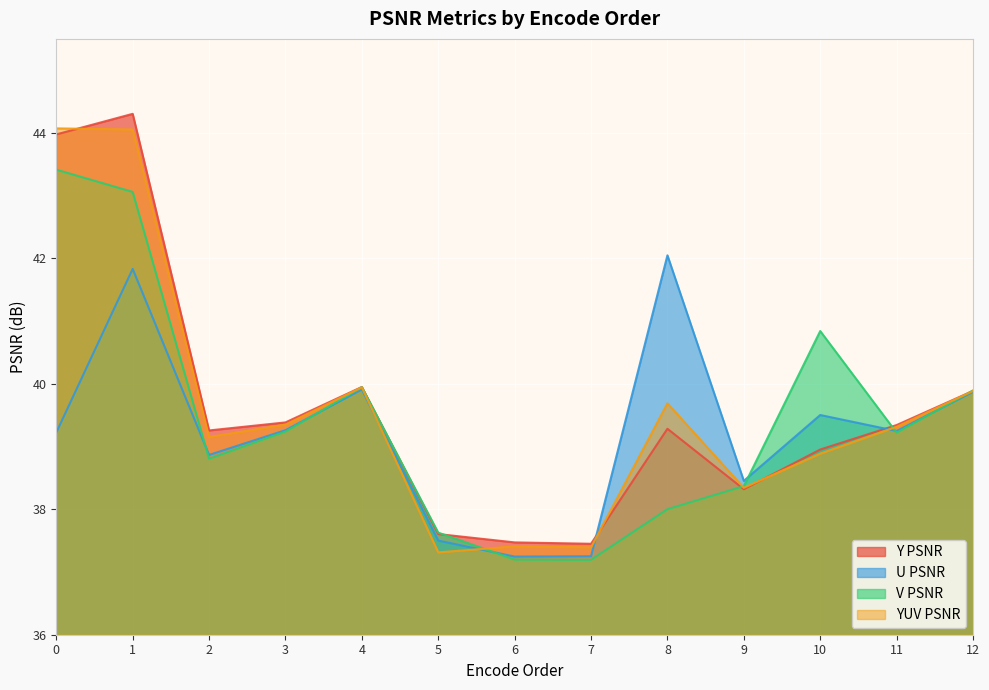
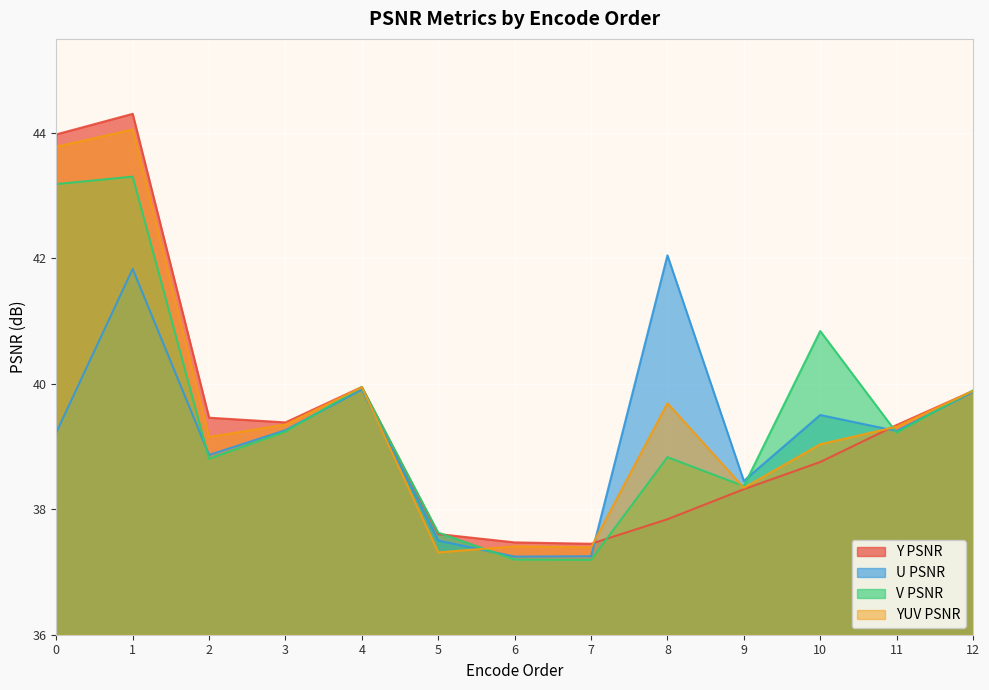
  {
    "Y PSNR": {
      "0": 44.0,
      "1": 44.3,
-     "2": 39.3,
+     "2": 39.5,
      "6": 37.5,
      "7": 37.5,
-     "8": 39.3,
-     "10": 39.0
+     "8": 37.8,
+     "10": 38.8
    },
    "U PSNR": {
      "0": 39.2,
      "1": 41.8,
      "2": 38.9,
      "5": 37.5,
      "6": 37.2,
      "7": 37.3,
      "8": 42.0,
      "9": 38.5,
      "10": 39.5
    },
    "V PSNR": {
-     "0": 43.4,
-     "1": 43.1,
+     "0": 43.2,
+     "1": 43.3,
      "2": 38.8,
      "6": 37.2,
      "7": 37.2,
-     "8": 38.0,
+     "8": 38.8,
      "10": 40.8
    },
    "YUV PSNR": {
-     "0": 44.1,
+     "0": 43.8,
      "1": 44.1,
      "2": 39.2,
      "5": 37.3,
      "6": 37.4,
      "7": 37.4,
      "8": 39.7,
-     "10": 38.9
+     "10": 39.0
    }
  }
